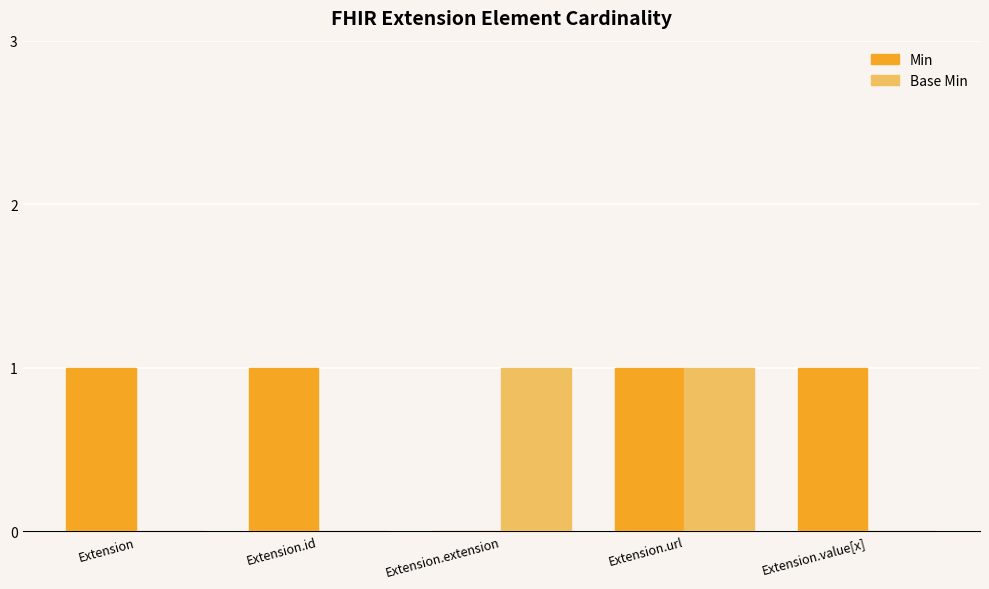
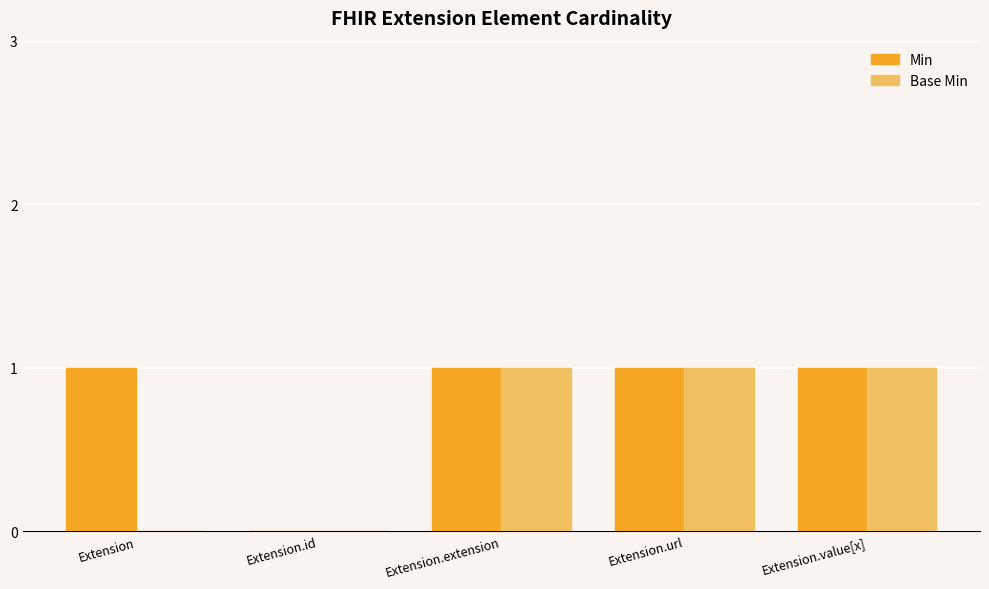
  {
    "Min": {
      "Extension": 1,
-     "Extension.id": 1,
-     "Extension.extension": 0,
+     "Extension.id": 0,
+     "Extension.extension": 1,
      "Extension.url": 1,
      "Extension.value[x]": 1
    },
    "Base Min": {
      "Extension": 0,
      "Extension.id": 0,
      "Extension.extension": 1,
      "Extension.url": 1,
-     "Extension.value[x]": 0
+     "Extension.value[x]": 1
    }
  }
